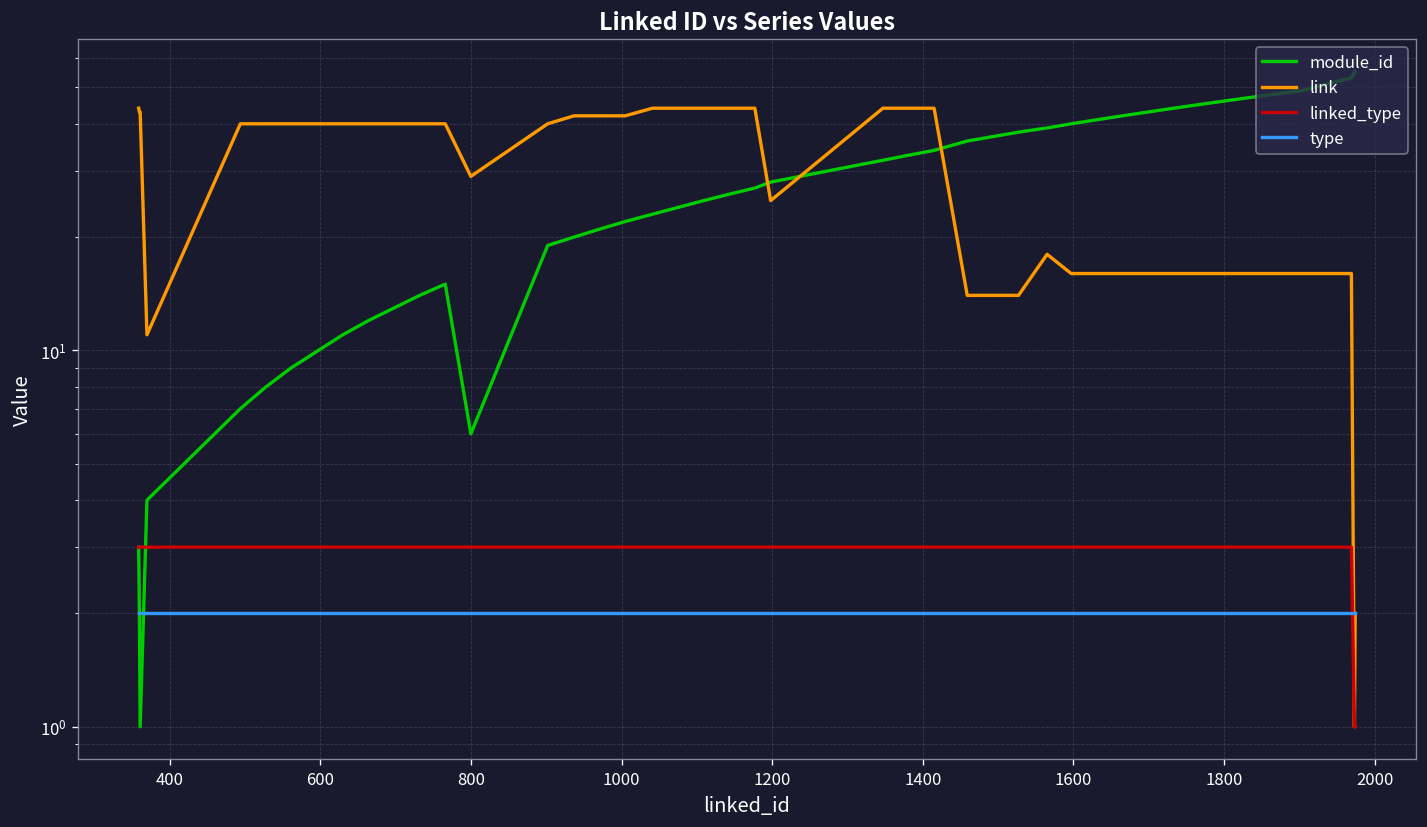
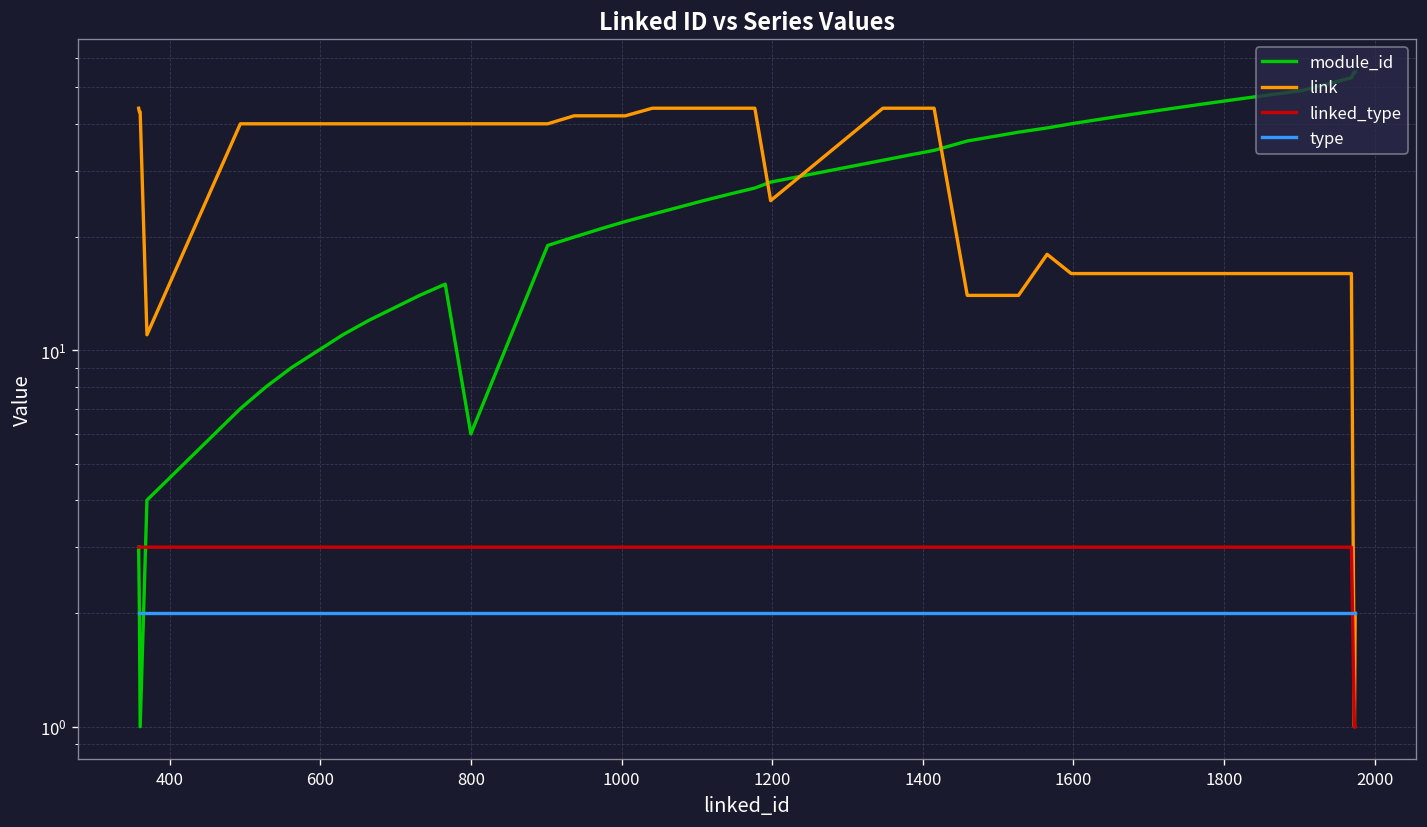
  {
    "module_id": {
      "800": 6
    },
    "link": {
-     "800": 29
+     "800": 40
    },
    "linked_type": {
      "800": 3
    },
    "type": {
      "800": 2
    }
  }
